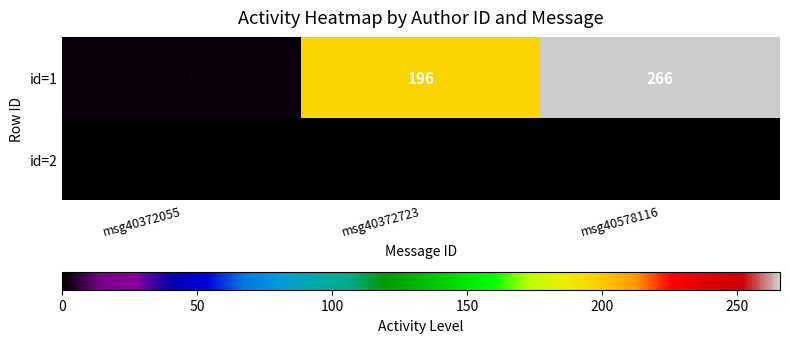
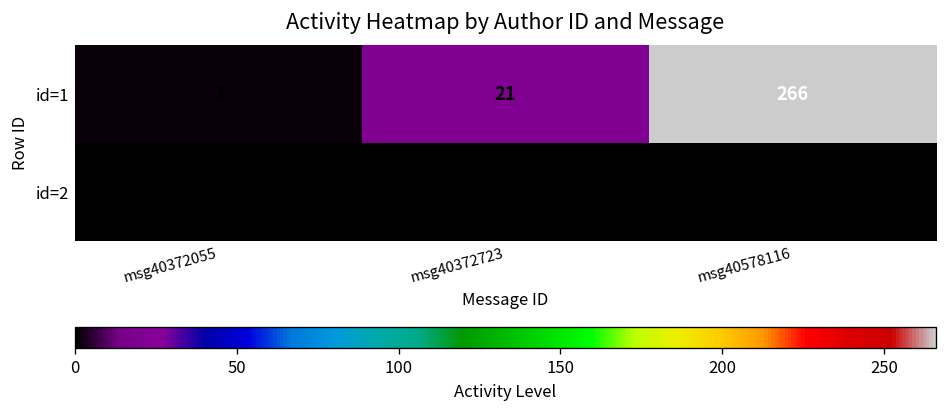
  {
    "id=1": {
-     "msg40372723": 196,
+     "msg40372723": 21,
      "msg40578116": 266
    }
  }
